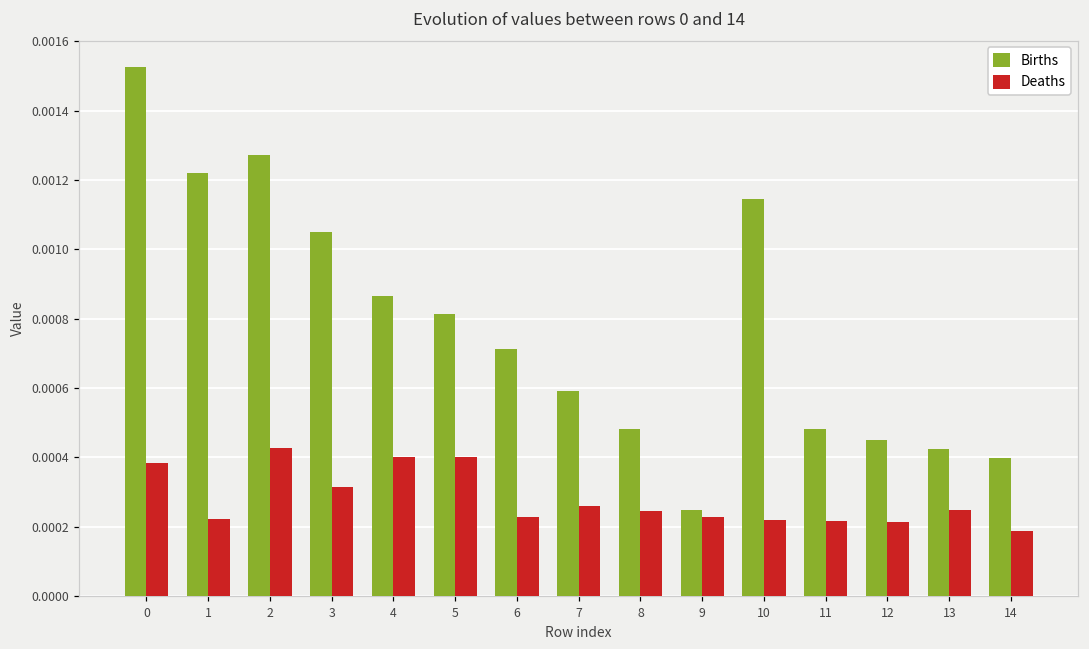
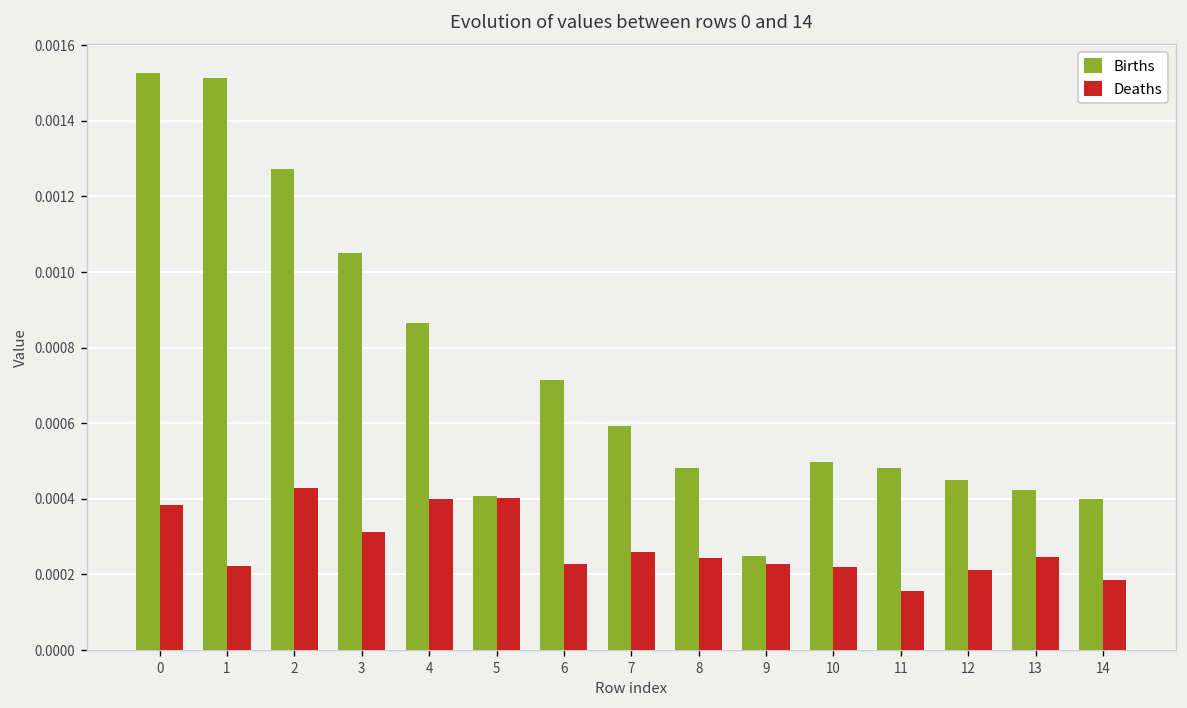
  {
    "Births": {
      "0": 0.00153,
-     "1": 0.00122,
+     "1": 0.00151,
      "2": 0.00127,
      "3": 0.00105,
      "4": 0.00087,
-     "5": 0.00081,
+     "5": 0.00041,
      "6": 0.00071,
      "7": 0.00059,
      "8": 0.00048,
      "9": 0.00025,
-     "10": 0.00114,
+     "10": 0.00050,
      "11": 0.00048,
      "12": 0.00045,
      "13": 0.00042,
      "14": 0.00040
    },
    "Deaths": {
      "0": 0.00038,
      "1": 0.00022,
      "2": 0.00043,
      "3": 0.00031,
      "4": 0.00040,
      "5": 0.00040,
      "6": 0.00023,
      "7": 0.00026,
      "8": 0.00024,
      "9": 0.00023,
      "10": 0.00022,
-     "11": 0.00022,
+     "11": 0.00016,
      "12": 0.00021,
      "13": 0.00025,
      "14": 0.00019
    }
  }
